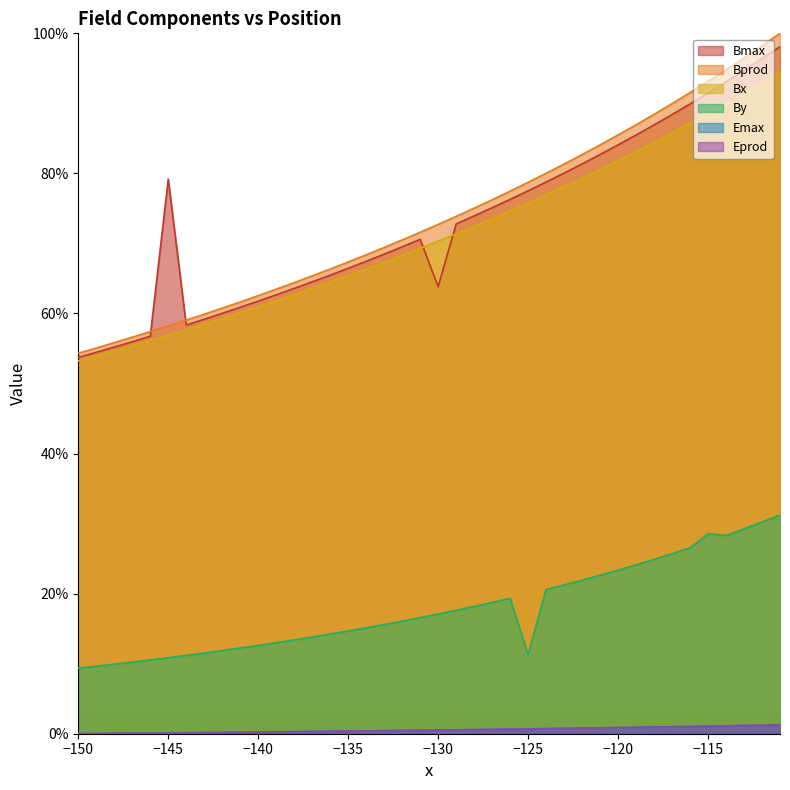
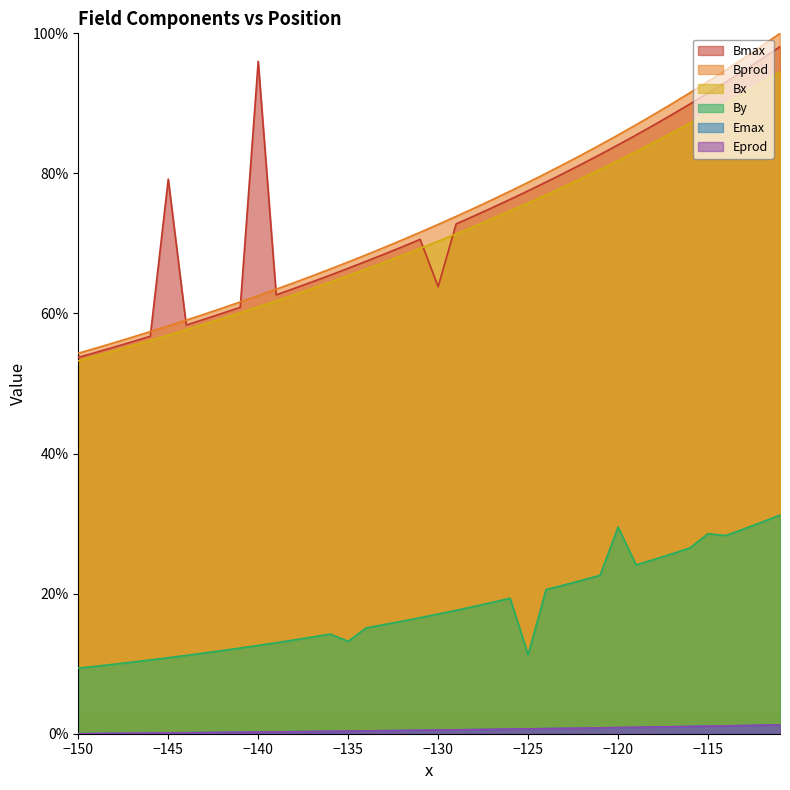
  {
    "Bmax": {
      "−150": "54%",
      "−145": "79%",
-     "−140": "62%",
+     "−140": "96%",
      "−135": "66%",
      "−130": "64%",
      "−125": "78%",
      "−120": "84%"
    },
    "By": {
      "−150": "9%",
      "−145": "11%",
      "−140": "13%",
-     "−135": "15%",
+     "−135": "13%",
      "−130": "17%",
      "−125": "11%",
-     "−120": "23%",
+     "−120": "30%",
      "−115": "29%"
    }
  }
